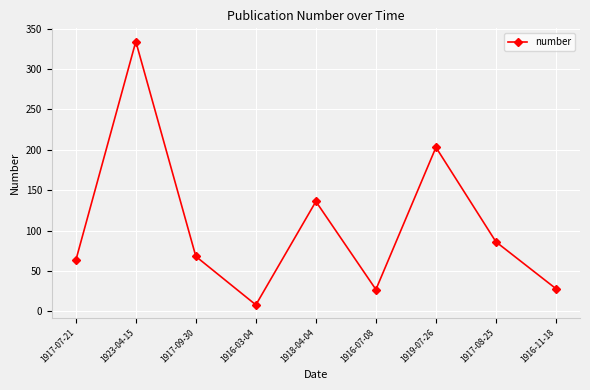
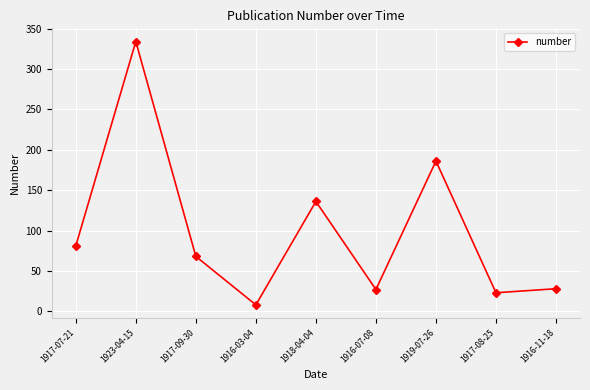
  {
-   "1917-07-21": 60,
+   "1917-07-21": 80,
    "1923-04-15": 330,
    "1917-09-30": 70,
    "1916-03-04": 10,
    "1918-04-04": 140,
    "1916-07-08": 30,
-   "1919-07-26": 200,
-   "1917-08-25": 90,
+   "1919-07-26": 190,
+   "1917-08-25": 20,
    "1916-11-18": 30
  }
